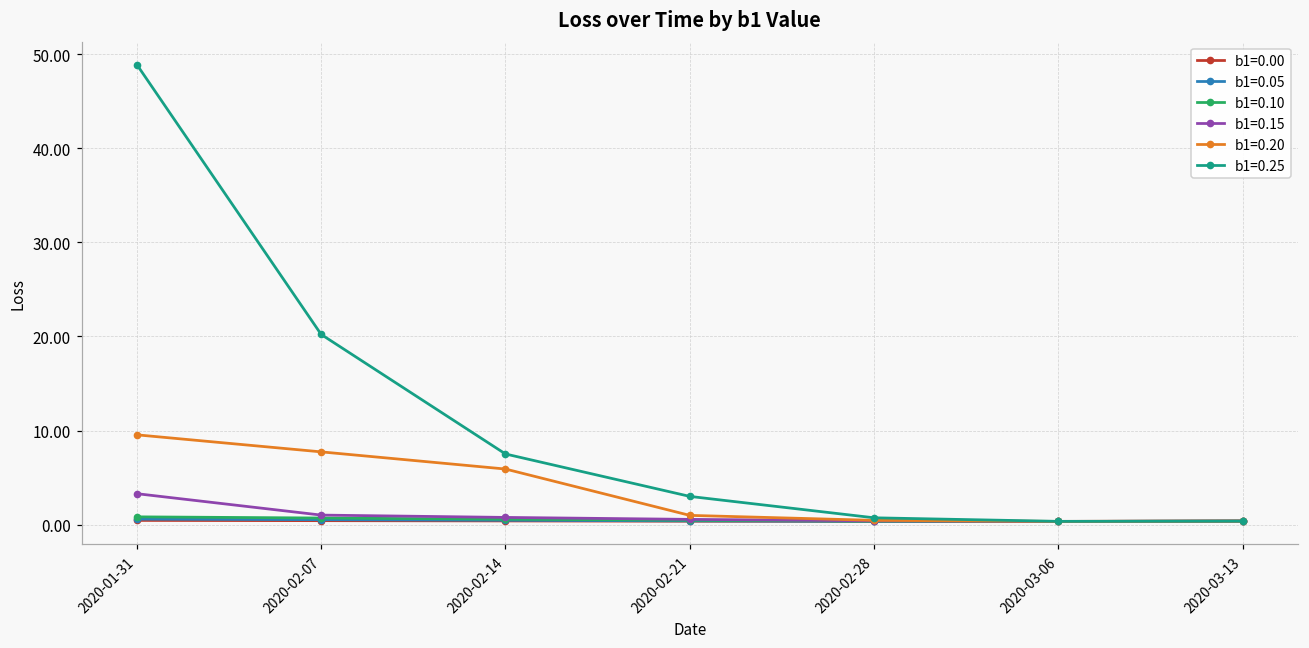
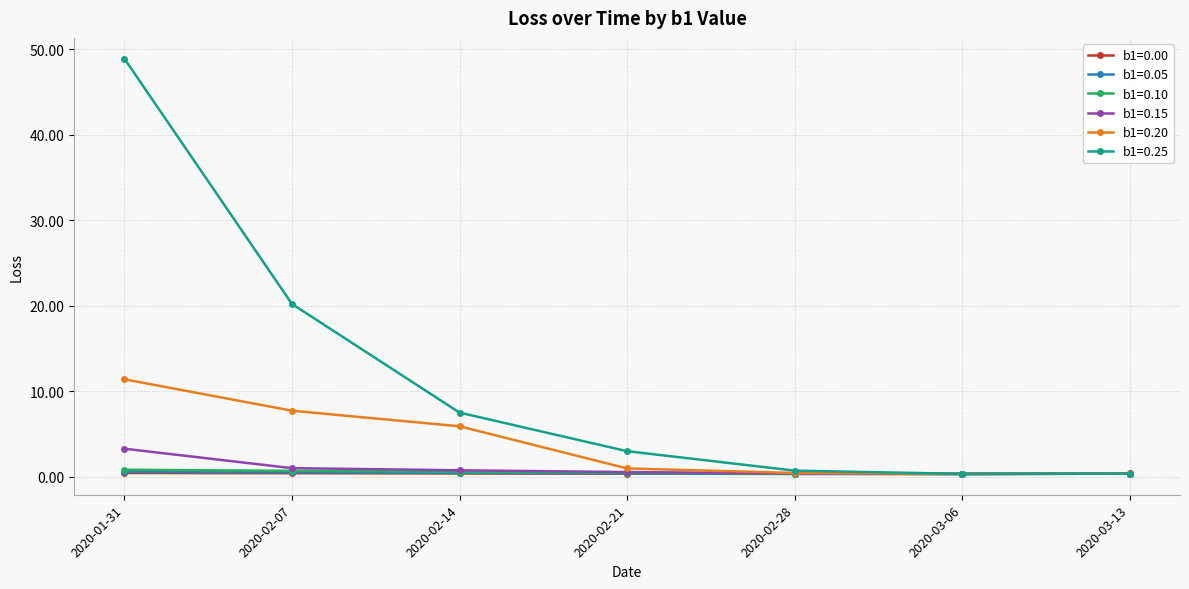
  {
    "b1=0.15": {
      "2020-01-31": 3,
      "2020-02-07": 1
    },
    "b1=0.20": {
-     "2020-01-31": 10,
+     "2020-01-31": 11,
      "2020-02-07": 8,
      "2020-02-14": 6,
      "2020-02-21": 1
    }
  }
